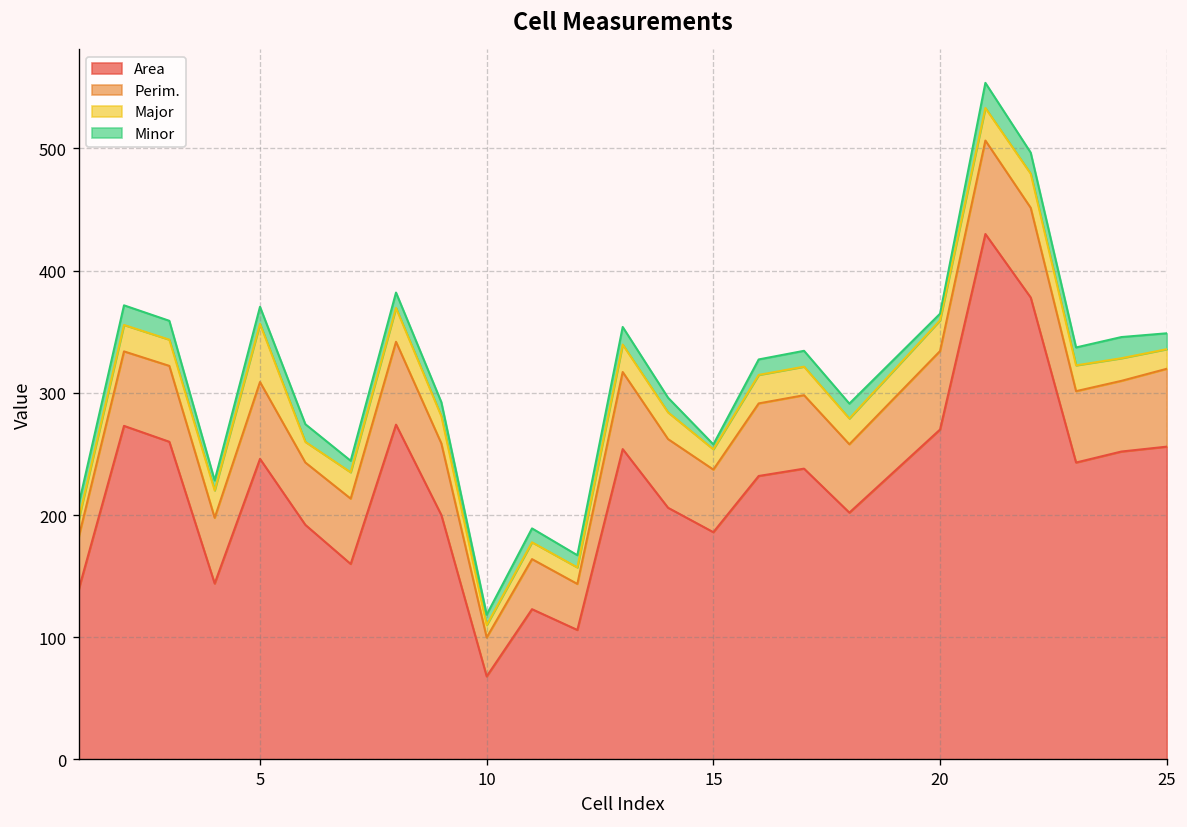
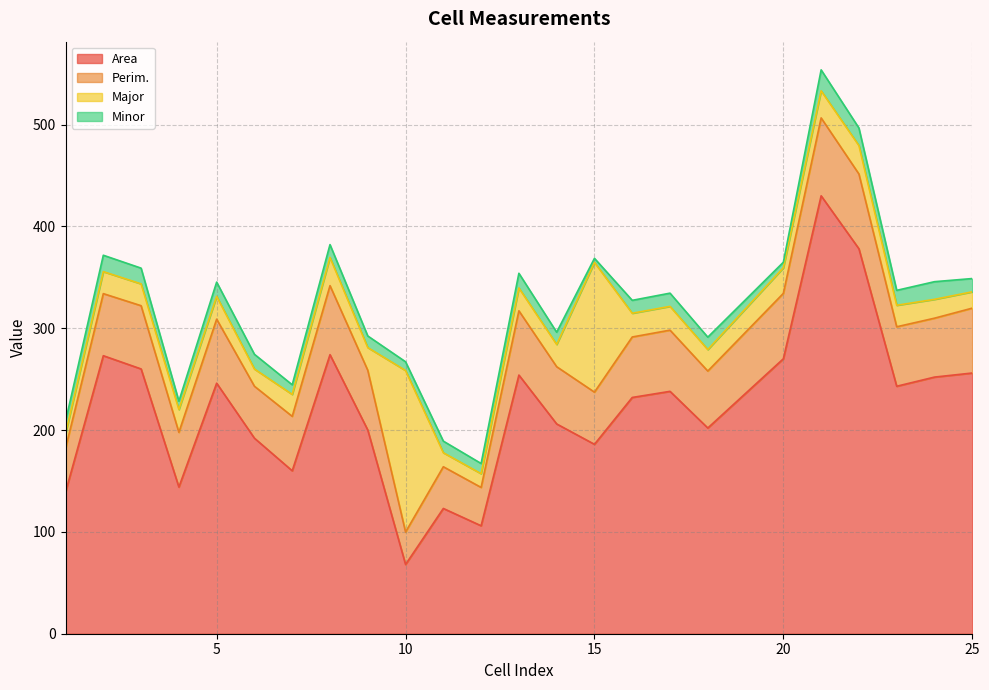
  {
    "Major": {
-     "5": 48,
-     "10": 10,
-     "15": 17,
+     "5": 22,
+     "10": 159,
+     "15": 127,
      "20": 25,
      "25": 16
    },
    "Minor": {
      "5": 14,
      "10": 9,
      "15": 4,
      "20": 5,
      "25": 13
    }
  }
